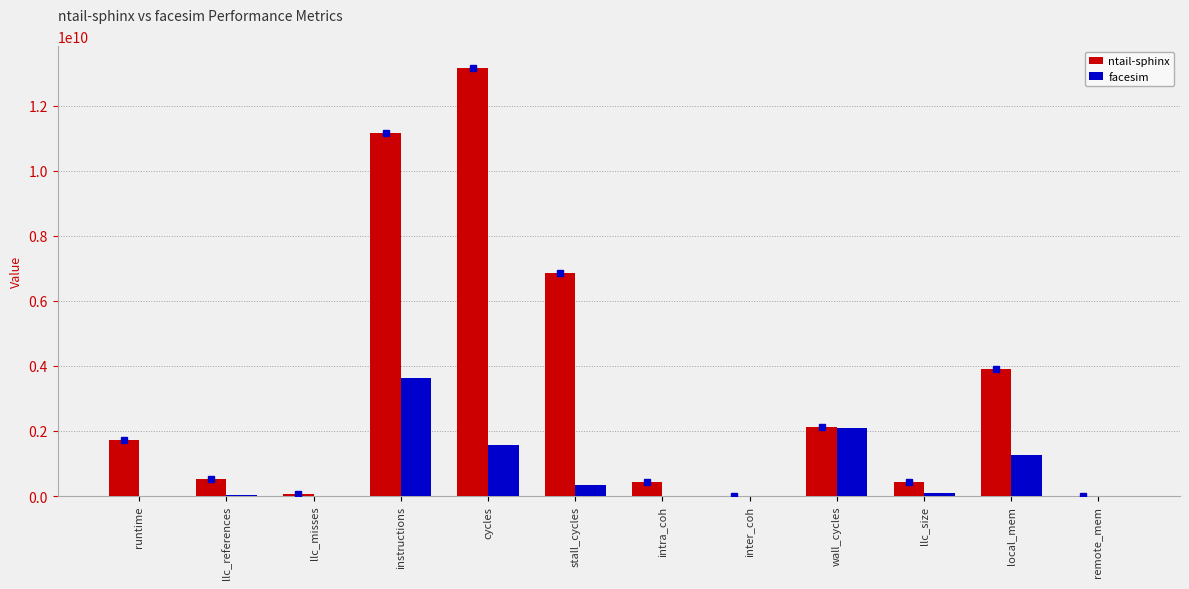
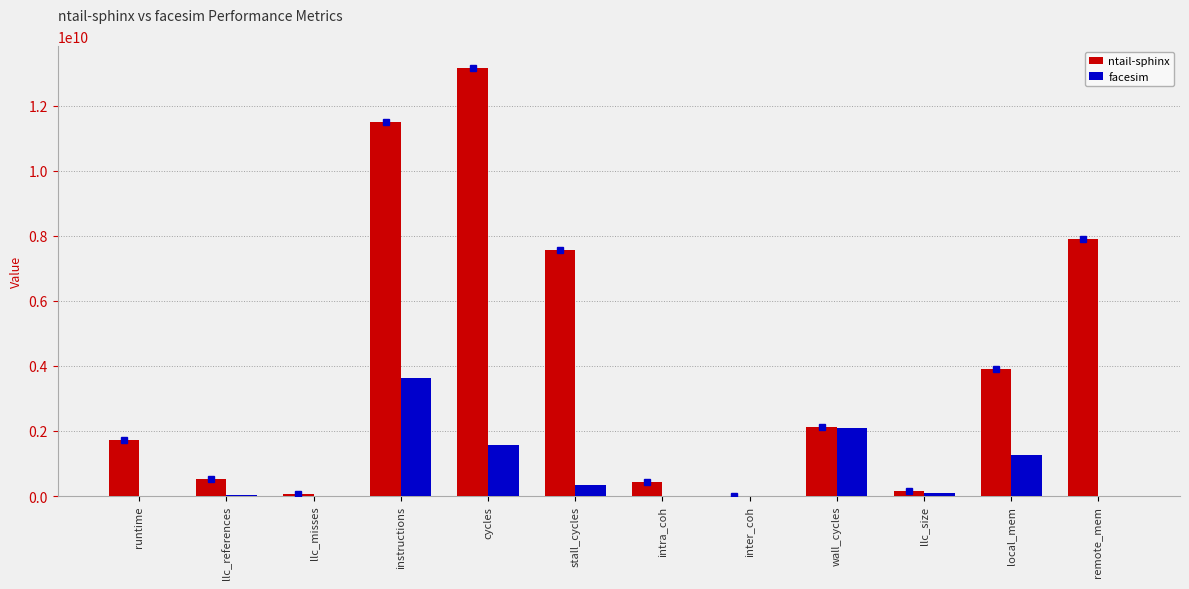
  {
    "ntail-sphinx": {
      "runtime": 1700000000,
      "llc_references": 500000000,
      "llc_misses": 100000000,
-     "instructions": 11200000000,
+     "instructions": 11500000000,
      "cycles": 13200000000,
-     "stall_cycles": 6900000000,
+     "stall_cycles": 7600000000,
      "intra_coh": 400000000,
      "wall_cycles": 2100000000,
-     "llc_size": 400000000,
+     "llc_size": 200000000,
      "local_mem": 3900000000,
-     "remote_mem": 0
+     "remote_mem": 7900000000
    }
  }
